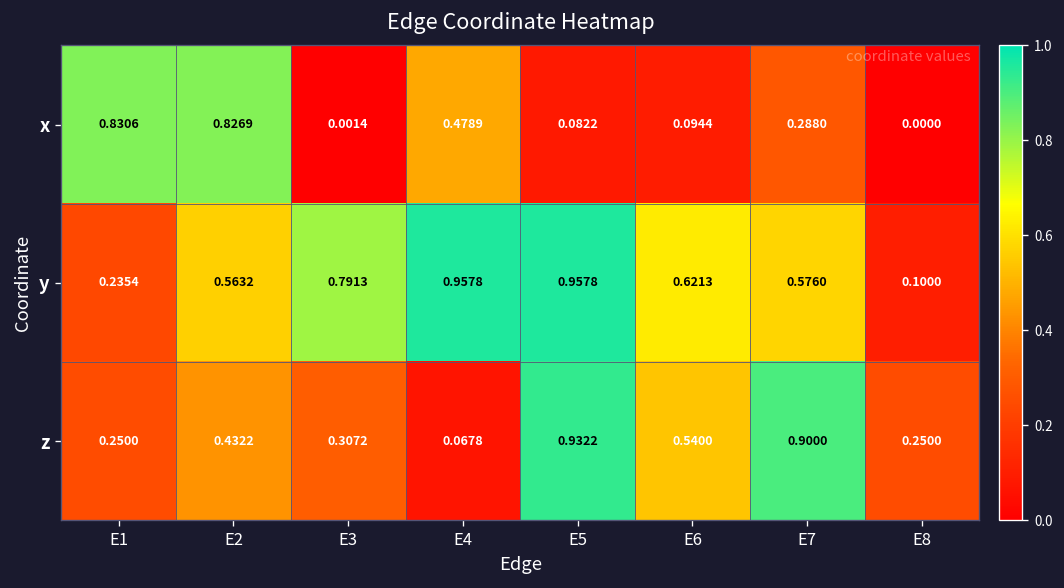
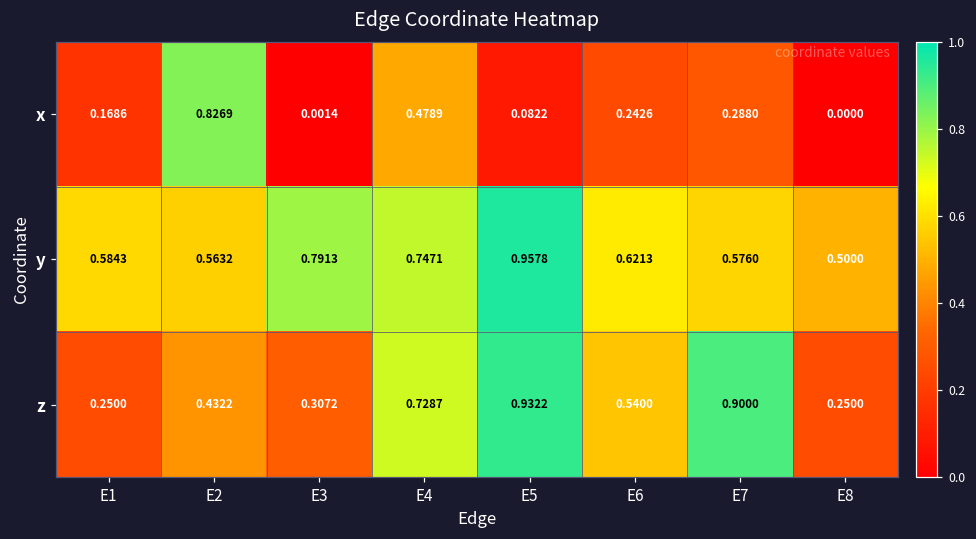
  {
    "x": {
-     "E1": 0.8306,
+     "E1": 0.1686,
      "E2": 0.8269,
      "E3": 0.0014,
      "E4": 0.4789,
      "E5": 0.0822,
-     "E6": 0.0944,
+     "E6": 0.2426,
      "E7": 0.2880
    },
    "y": {
-     "E1": 0.2354,
+     "E1": 0.5843,
      "E2": 0.5632,
      "E3": 0.7913,
-     "E4": 0.9578,
+     "E4": 0.7471,
      "E5": 0.9578,
      "E6": 0.6213,
      "E7": 0.5760,
-     "E8": 0.1000
+     "E8": 0.5000
    },
    "z": {
      "E1": 0.2500,
      "E2": 0.4322,
      "E3": 0.3072,
-     "E4": 0.0678,
+     "E4": 0.7287,
      "E5": 0.9322,
      "E6": 0.5400,
      "E7": 0.9000,
      "E8": 0.2500
    }
  }
